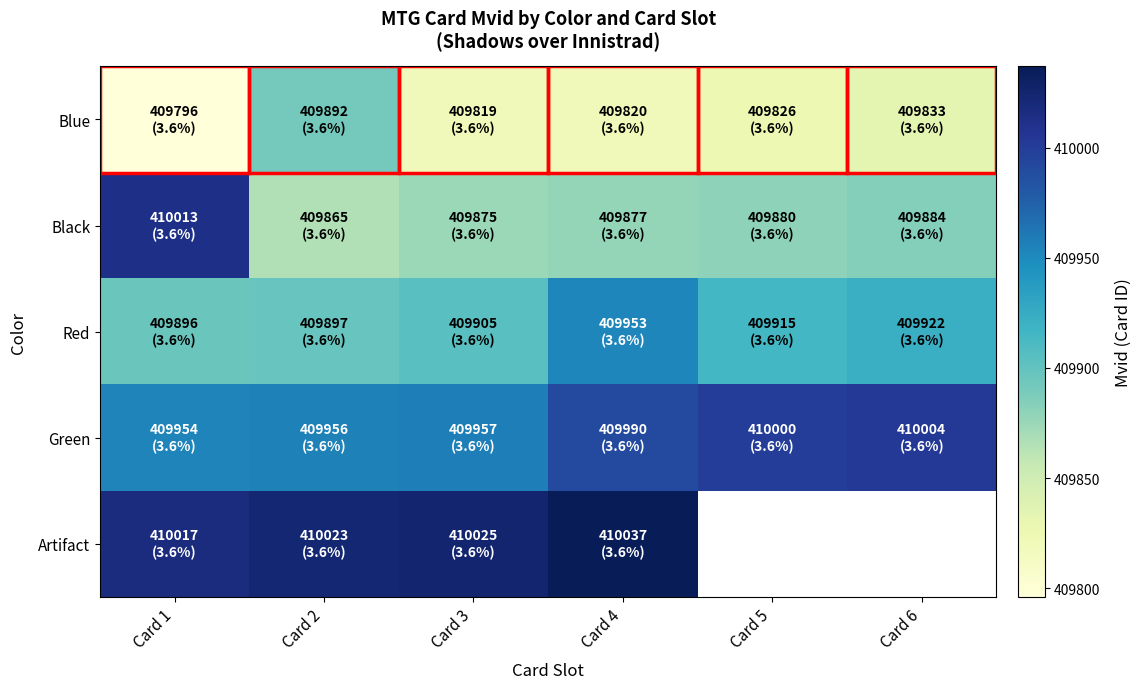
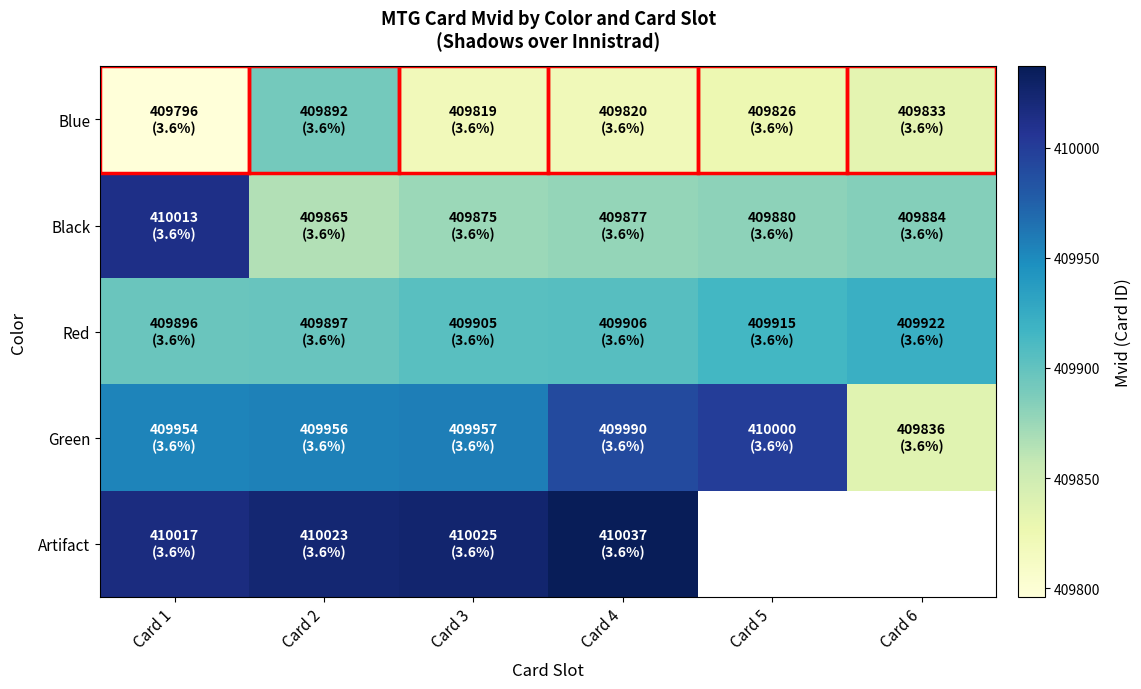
  {
    "Red": {
-     "Card 4": 409953
+     "Card 4": 409906
    },
    "Green": {
-     "Card 6": 410004
+     "Card 6": 409836
    }
  }
